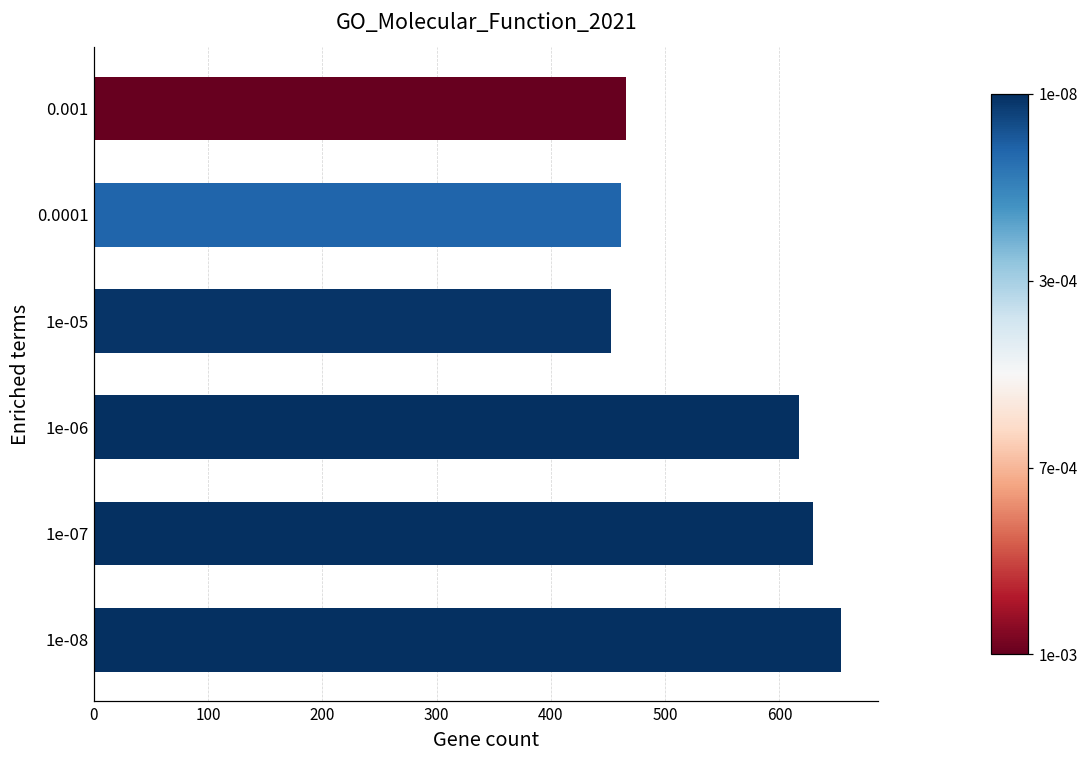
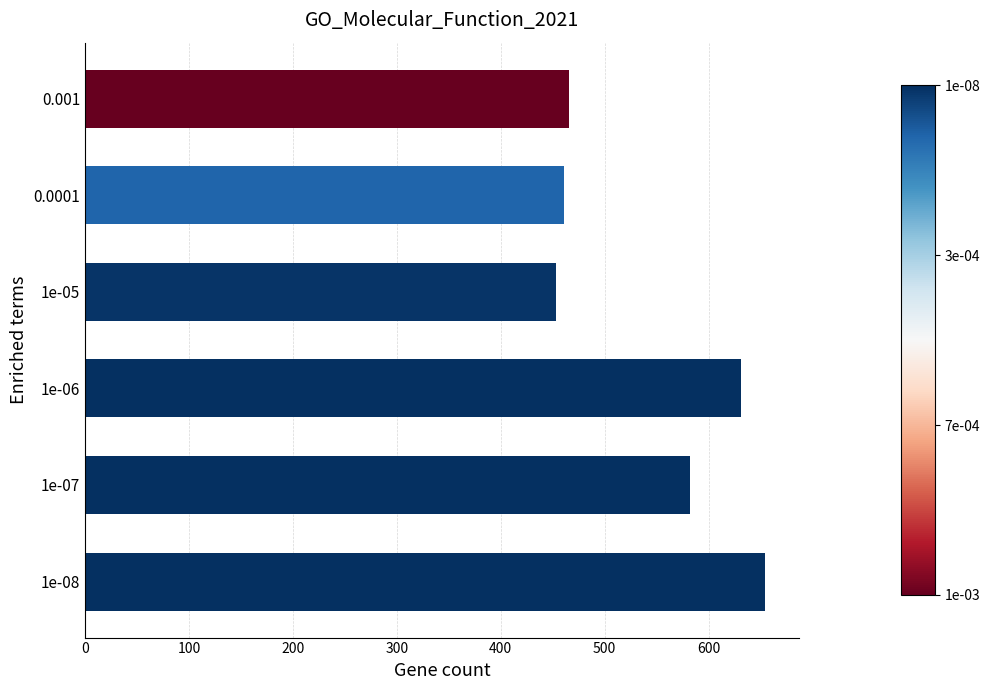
  {
    "0.001": 466,
    "0.0001": 461,
    "1e-05": 453,
-   "1e-06": 617,
-   "1e-07": 629,
+   "1e-06": 631,
+   "1e-07": 582,
    "1e-08": 654
  }
